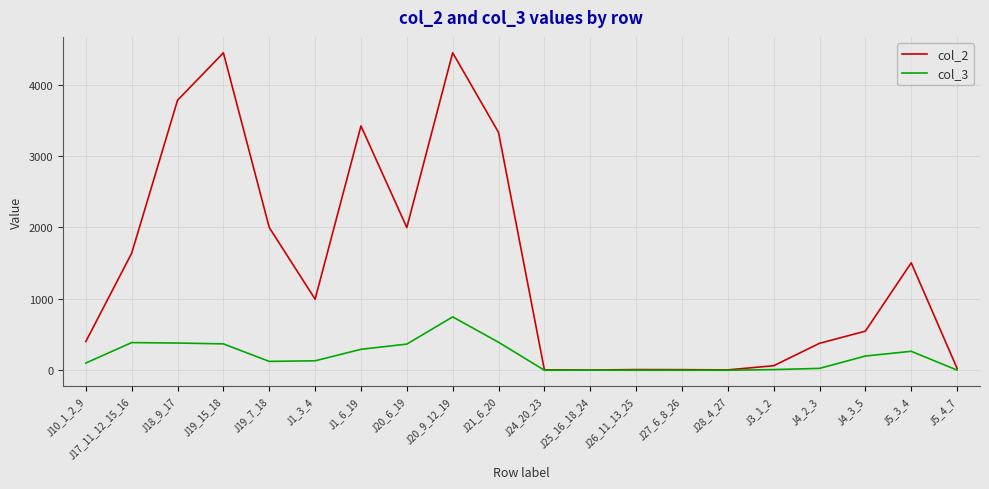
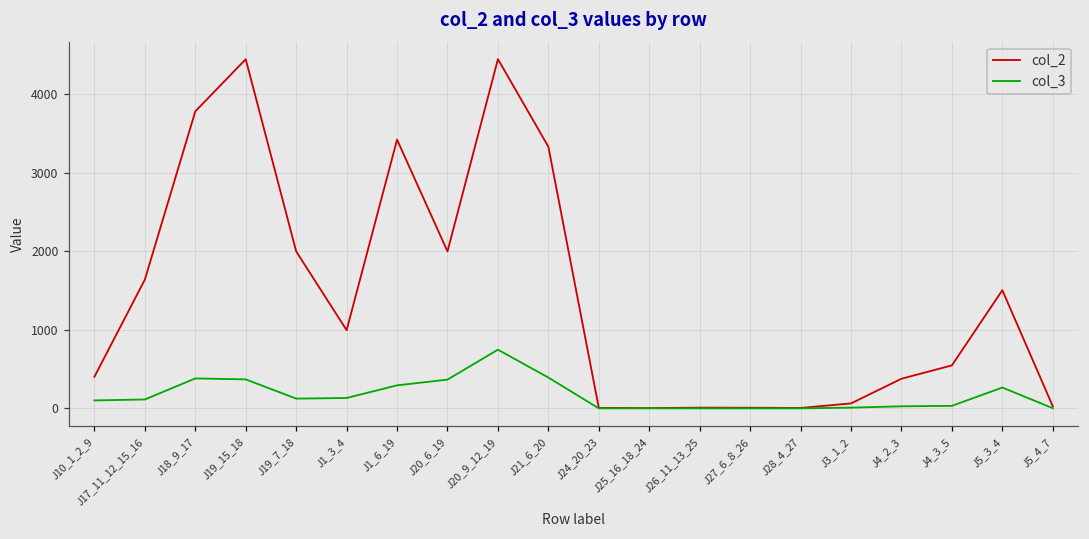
  {
    "col_2": {
      "J10_1_2_9": 400,
      "J17_11_12_15_16": 1600,
      "J18_9_17": 3800,
      "J19_15_18": 4400,
      "J19_7_18": 2000,
      "J1_3_4": 1000,
      "J1_6_19": 3400,
      "J20_6_19": 2000,
      "J20_9_12_19": 4400,
      "J21_6_20": 3300,
      "J3_1_2": 100,
      "J4_2_3": 400,
      "J4_3_5": 500,
      "J5_3_4": 1500
    },
    "col_3": {
      "J10_1_2_9": 100,
-     "J17_11_12_15_16": 400,
+     "J17_11_12_15_16": 100,
      "J18_9_17": 400,
      "J19_15_18": 400,
      "J19_7_18": 100,
      "J1_3_4": 100,
      "J1_6_19": 300,
      "J20_6_19": 400,
      "J20_9_12_19": 700,
      "J21_6_20": 400,
      "J3_1_2": 0,
      "J4_2_3": 0,
-     "J4_3_5": 200,
+     "J4_3_5": 0,
      "J5_3_4": 300
    }
  }
